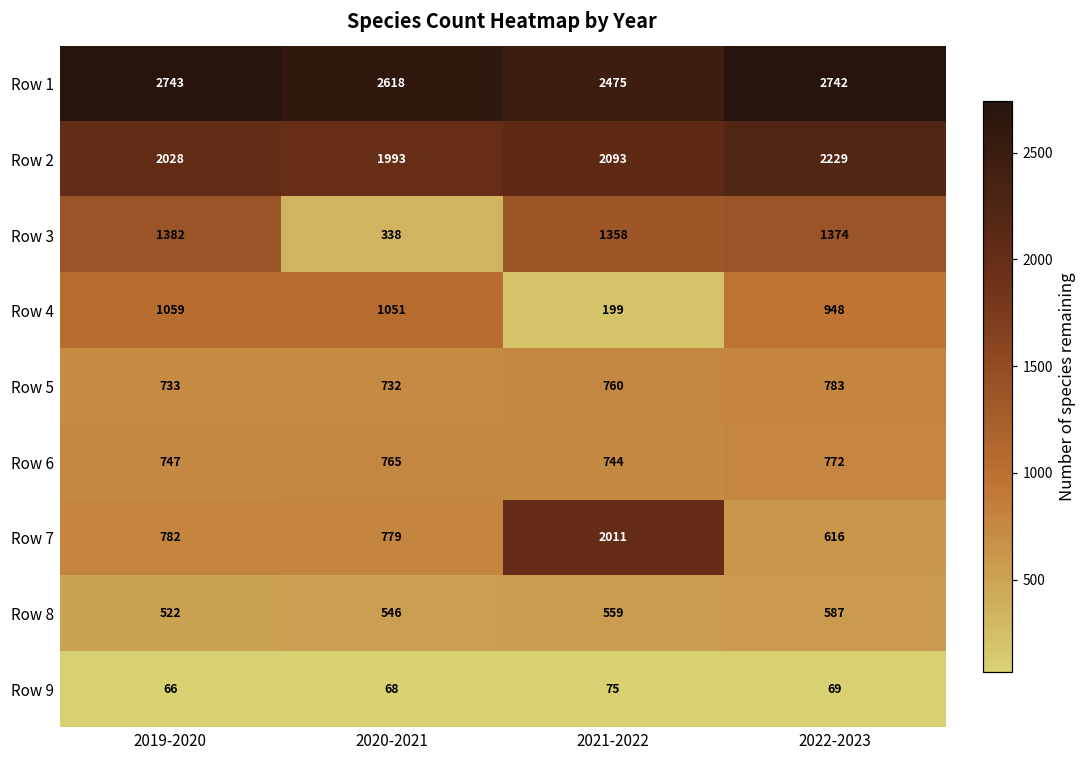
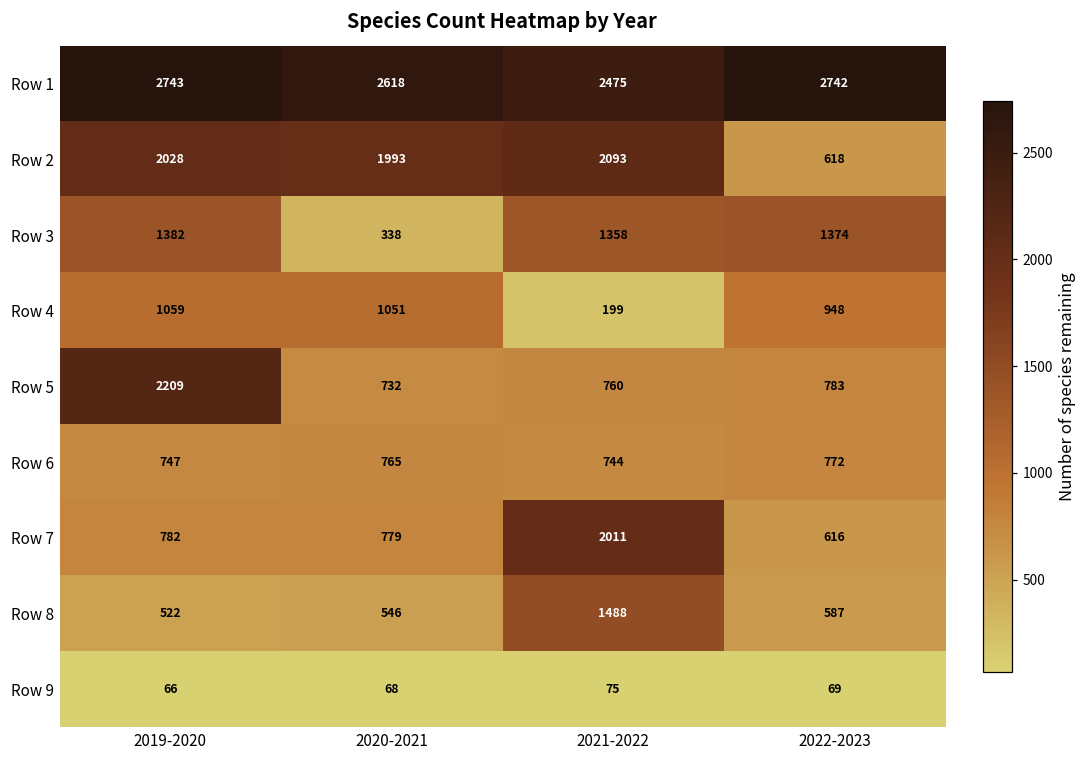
  {
    "Row 1": {
      "2019-2020": 2743,
      "2020-2021": 2618,
      "2021-2022": 2475,
      "2022-2023": 2742
    },
    "Row 2": {
      "2019-2020": 2028,
      "2020-2021": 1993,
      "2021-2022": 2093,
-     "2022-2023": 2229
+     "2022-2023": 618
    },
    "Row 3": {
      "2019-2020": 1382,
      "2020-2021": 338,
      "2021-2022": 1358,
      "2022-2023": 1374
    },
    "Row 4": {
      "2019-2020": 1059,
      "2020-2021": 1051,
      "2021-2022": 199,
      "2022-2023": 948
    },
    "Row 5": {
-     "2019-2020": 733,
+     "2019-2020": 2209,
      "2020-2021": 732,
      "2021-2022": 760,
      "2022-2023": 783
    },
    "Row 6": {
      "2019-2020": 747,
      "2020-2021": 765,
      "2021-2022": 744,
      "2022-2023": 772
    },
    "Row 7": {
      "2019-2020": 782,
      "2020-2021": 779,
      "2021-2022": 2011,
      "2022-2023": 616
    },
    "Row 8": {
      "2019-2020": 522,
      "2020-2021": 546,
-     "2021-2022": 559,
+     "2021-2022": 1488,
      "2022-2023": 587
    },
    "Row 9": {
      "2019-2020": 66,
      "2020-2021": 68,
      "2021-2022": 75,
      "2022-2023": 69
    }
  }
